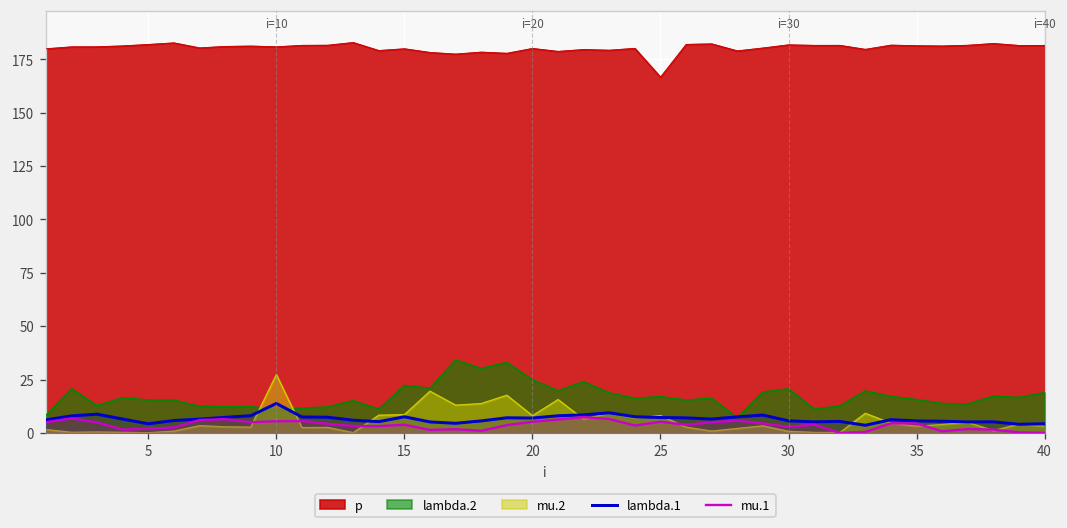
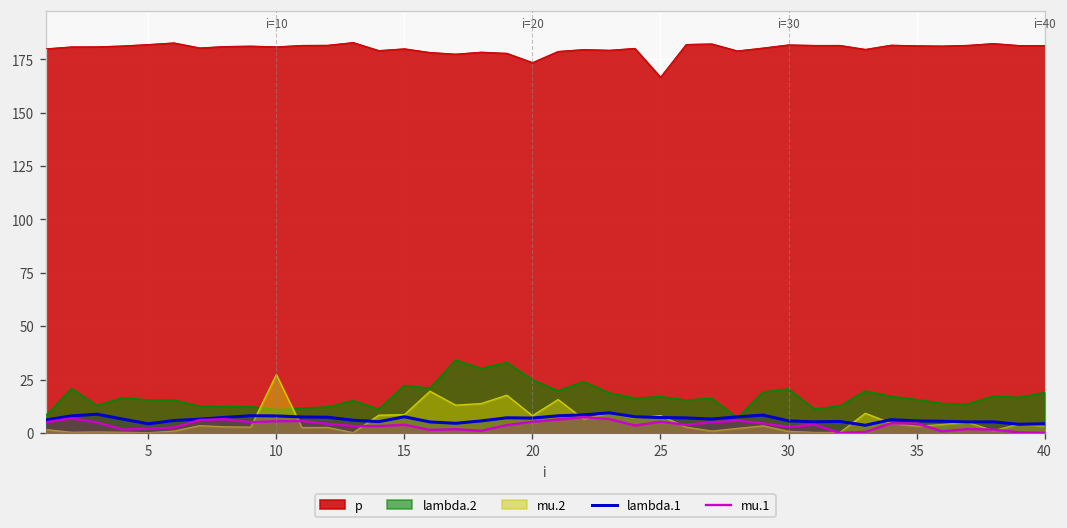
  {
    "p": {
      "5": 182,
      "15": 180,
-     "20": 180,
+     "20": 173,
      "25": 167,
      "35": 181
    },
    "lambda.2": {
      "5": 15,
      "10": 11,
      "15": 22,
      "20": 25,
      "25": 17,
      "30": 21,
      "35": 16,
      "40": 19
    },
    "mu.2": {
      "5": 0,
      "10": 27,
      "30": 1
    },
    "lambda.1": {
      "5": 4,
-     "10": 14,
+     "10": 8,
      "30": 6
    },
    "mu.1": {
      "5": 2,
      "10": 6,
      "15": 4,
      "20": 5,
      "25": 5,
      "30": 3,
      "40": 0
    }
  }
